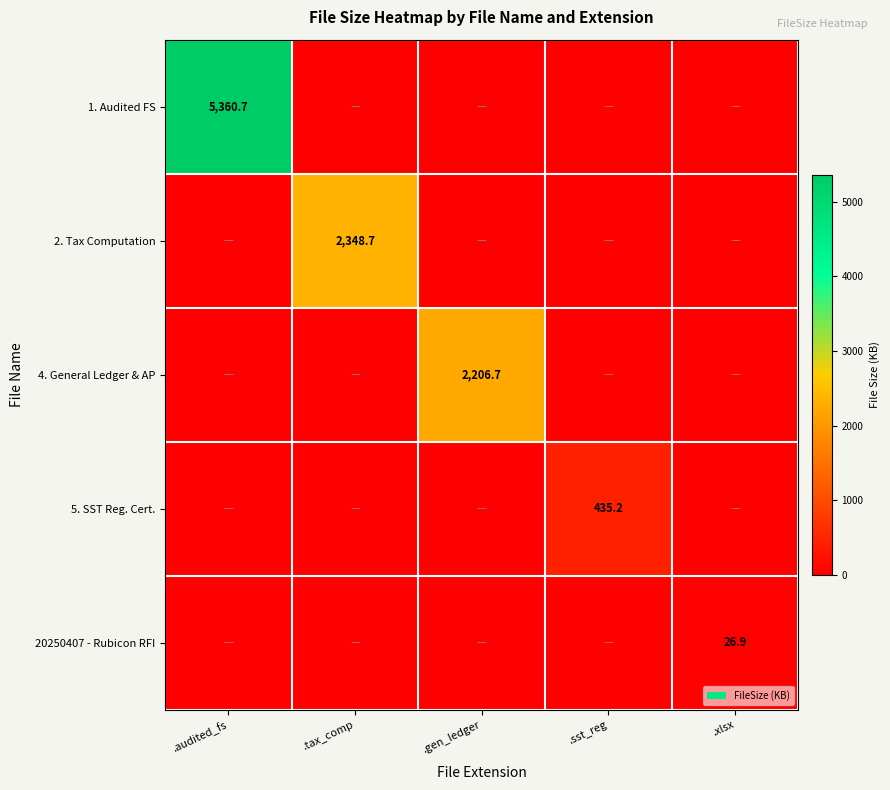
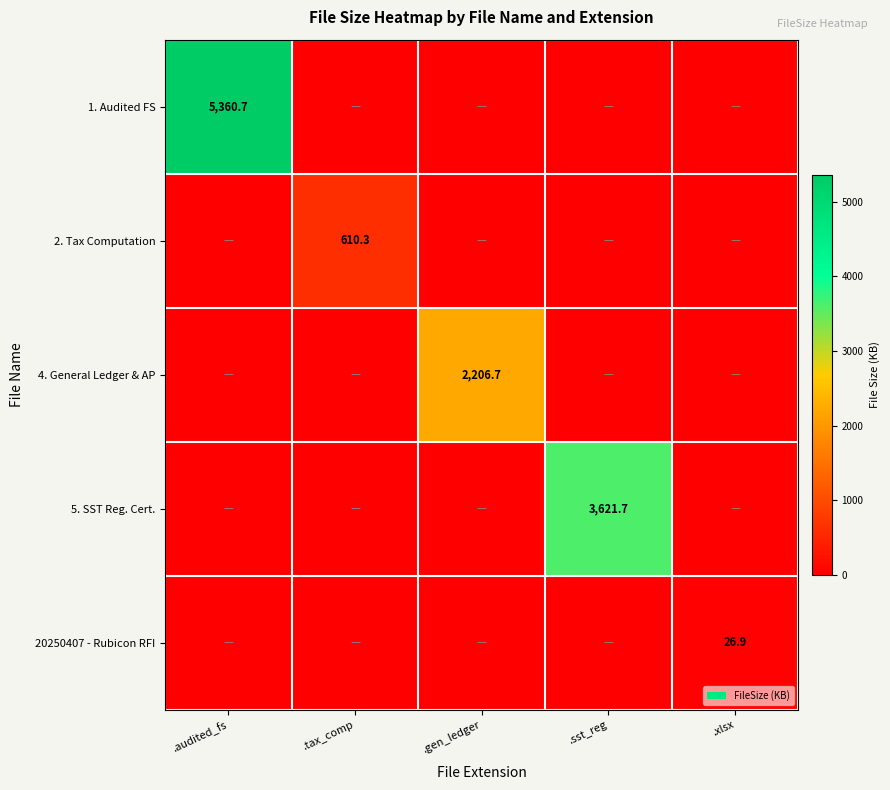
  {
    "1. Audited FS": {
      ".audited_fs": "5,360.7"
    },
    "2. Tax Computation": {
-     ".tax_comp": "2,348.7"
+     ".tax_comp": "610.3"
    },
    "4. General Ledger & AP": {
      ".gen_ledger": "2,206.7"
    },
    "5. SST Reg. Cert.": {
-     ".sst_reg": "435.2"
+     ".sst_reg": "3,621.7"
    },
    "20250407 - Rubicon RFI": {
      ".xlsx": "26.9"
    }
  }
